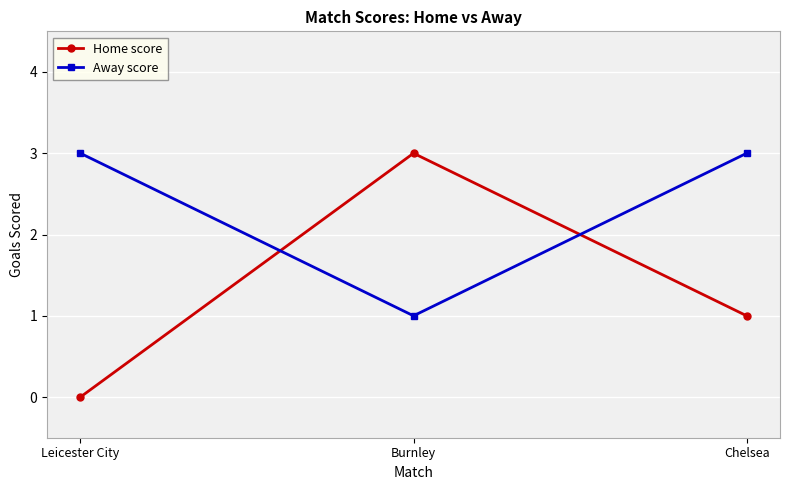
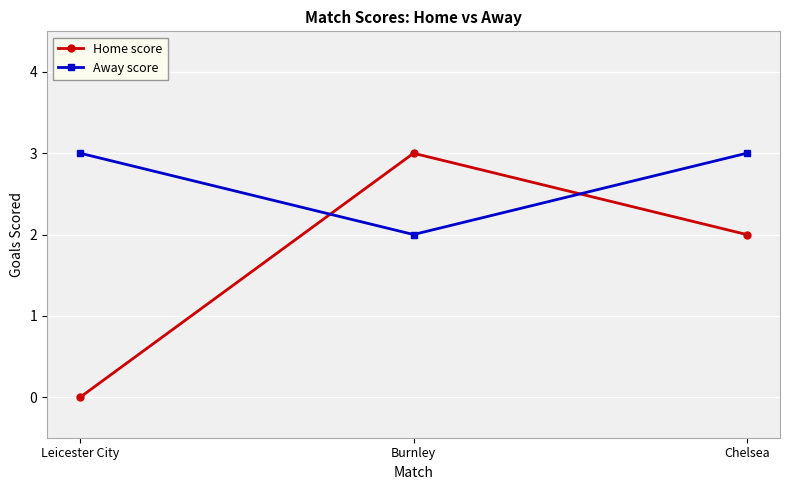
  {
    "Home score": {
      "Leicester City": 0,
      "Burnley": 3,
-     "Chelsea": 1
+     "Chelsea": 2
    },
    "Away score": {
      "Leicester City": 3,
-     "Burnley": 1,
+     "Burnley": 2,
      "Chelsea": 3
    }
  }
